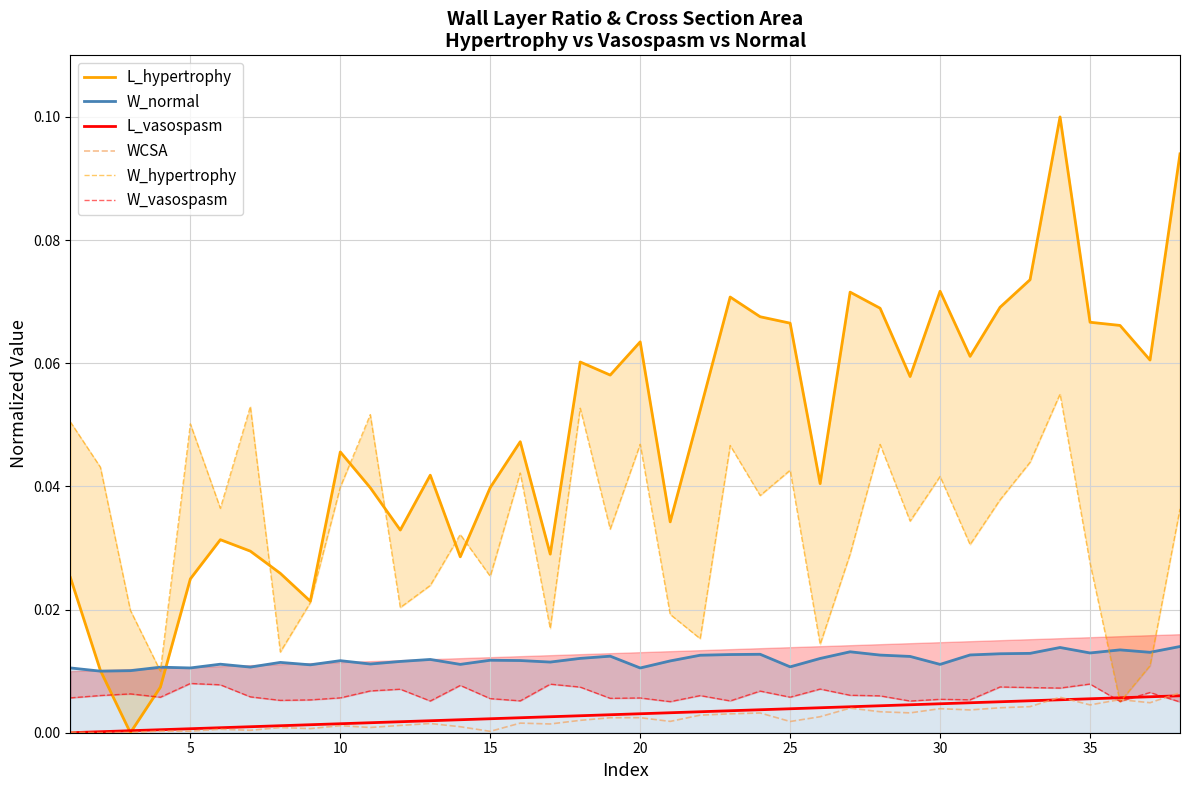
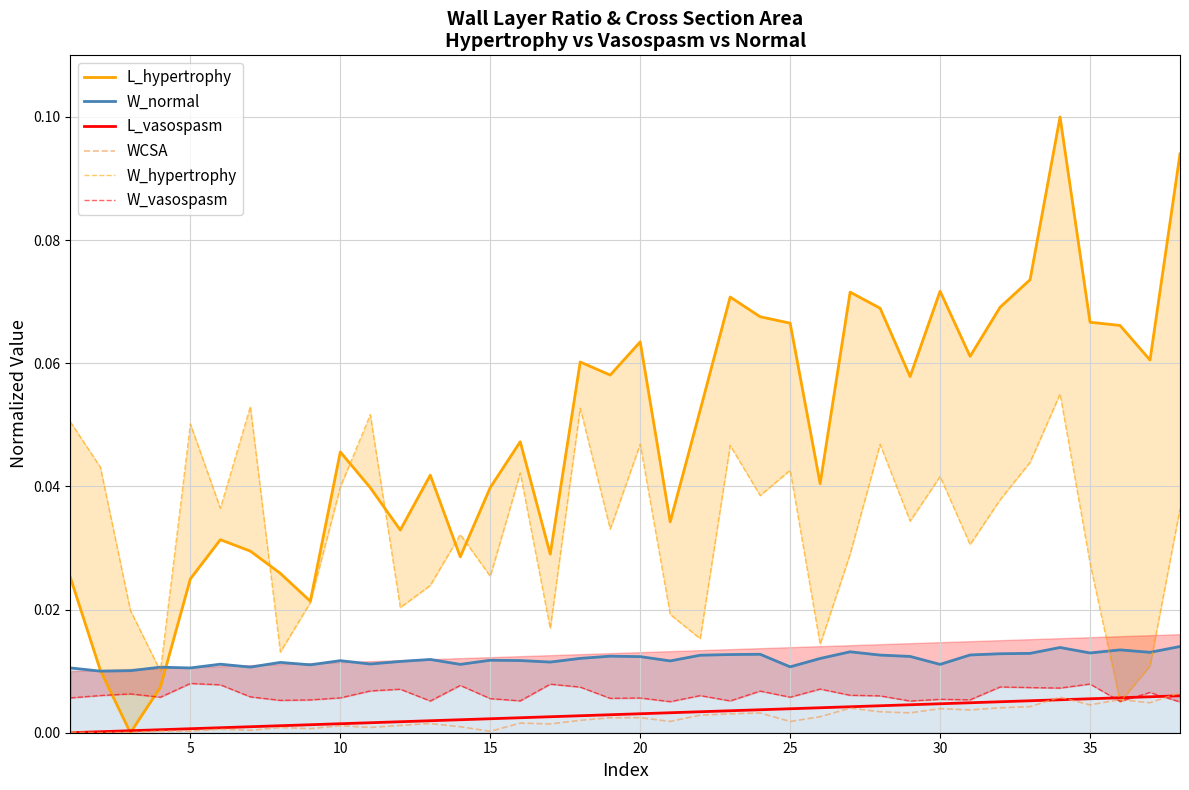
  {
    "W_normal": {
      "15": 0.012,
-     "20": 0.011,
+     "20": 0.012,
      "25": 0.011,
      "30": 0.011,
      "35": 0.013
    },
    "WCSA": {
      "15": 0.000,
      "20": 0.002,
      "25": 0.002,
      "30": 0.004,
      "35": 0.005
    }
  }
